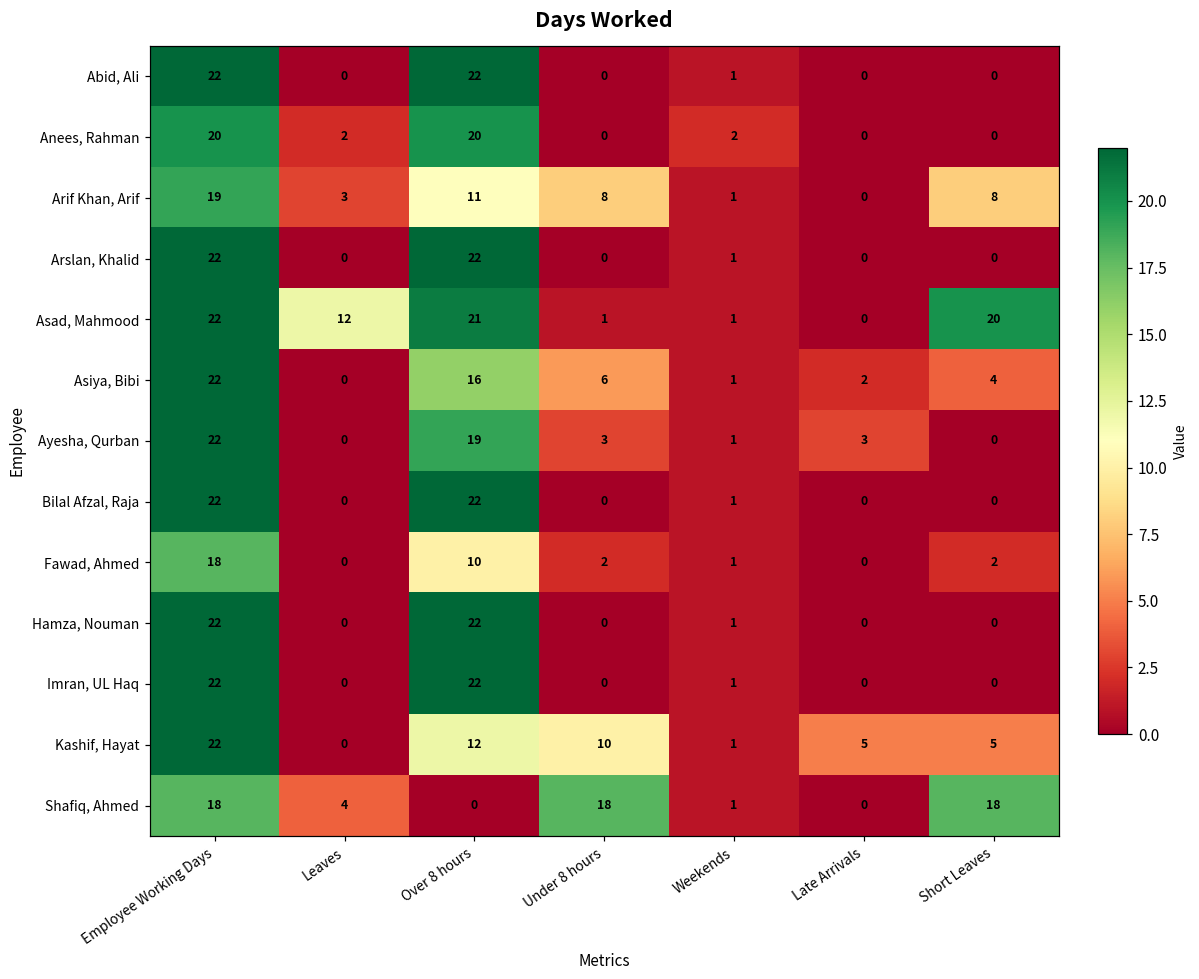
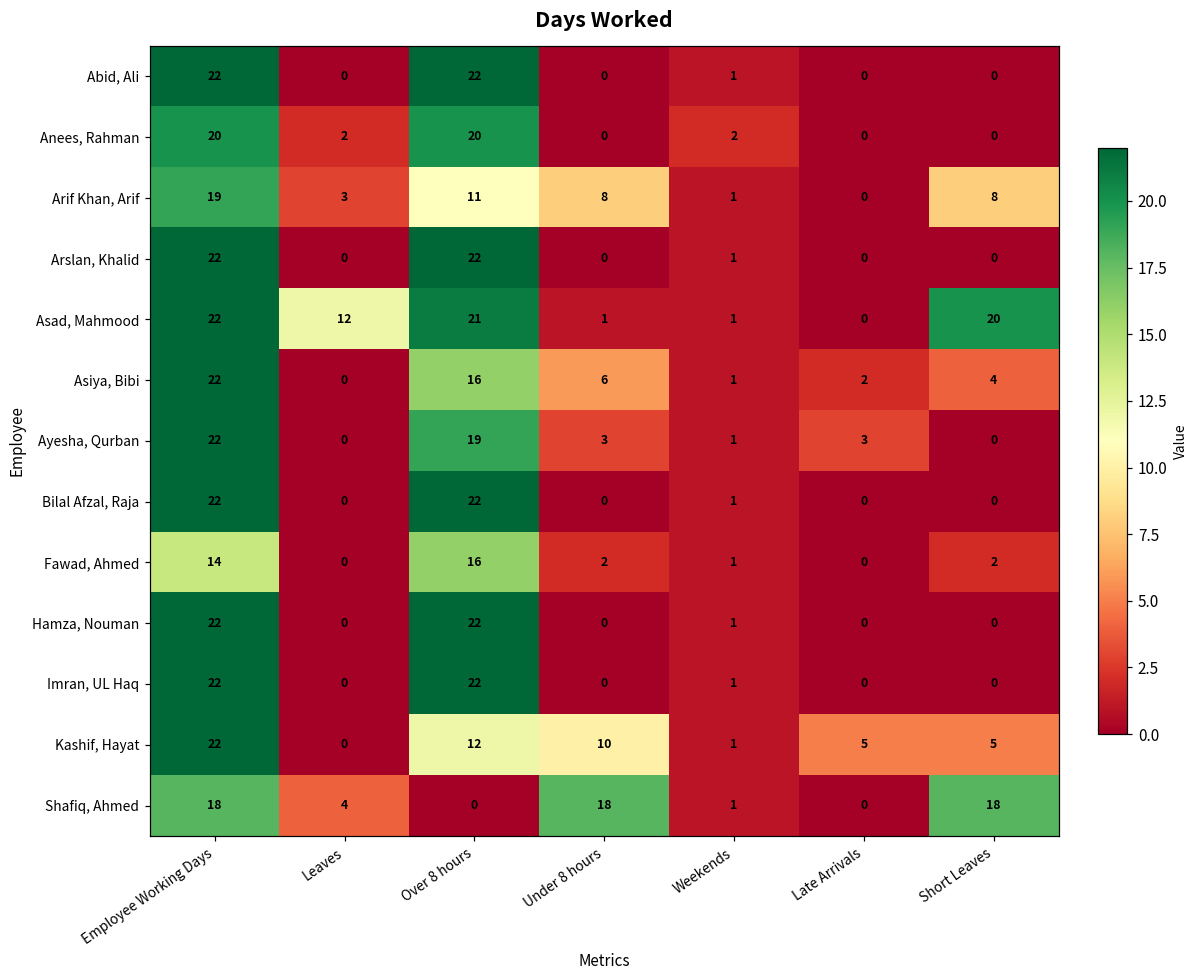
  {
    "Abid, Ali": {
      "Employee Working Days": 22,
      "Leaves": 0,
      "Over 8 hours": 22,
      "Under 8 hours": 0,
      "Weekends": 1,
      "Late Arrivals": 0,
      "Short Leaves": 0
    },
    "Anees, Rahman": {
      "Employee Working Days": 20,
      "Leaves": 2,
      "Over 8 hours": 20,
      "Under 8 hours": 0,
      "Weekends": 2,
      "Late Arrivals": 0,
      "Short Leaves": 0
    },
    "Arif Khan, Arif": {
      "Employee Working Days": 19,
      "Leaves": 3,
      "Over 8 hours": 11,
      "Under 8 hours": 8,
      "Weekends": 1,
      "Late Arrivals": 0,
      "Short Leaves": 8
    },
    "Arslan, Khalid": {
      "Employee Working Days": 22,
      "Leaves": 0,
      "Over 8 hours": 22,
      "Under 8 hours": 0,
      "Weekends": 1,
      "Late Arrivals": 0,
      "Short Leaves": 0
    },
    "Asad, Mahmood": {
      "Employee Working Days": 22,
      "Leaves": 12,
      "Over 8 hours": 21,
      "Under 8 hours": 1,
      "Weekends": 1,
      "Late Arrivals": 0,
      "Short Leaves": 20
    },
    "Asiya, Bibi": {
      "Employee Working Days": 22,
      "Leaves": 0,
      "Over 8 hours": 16,
      "Under 8 hours": 6,
      "Weekends": 1,
      "Late Arrivals": 2,
      "Short Leaves": 4
    },
    "Ayesha, Qurban": {
      "Employee Working Days": 22,
      "Leaves": 0,
      "Over 8 hours": 19,
      "Under 8 hours": 3,
      "Weekends": 1,
      "Late Arrivals": 3,
      "Short Leaves": 0
    },
    "Bilal Afzal, Raja": {
      "Employee Working Days": 22,
      "Leaves": 0,
      "Over 8 hours": 22,
      "Under 8 hours": 0,
      "Weekends": 1,
      "Late Arrivals": 0,
      "Short Leaves": 0
    },
    "Fawad, Ahmed": {
-     "Employee Working Days": 18,
+     "Employee Working Days": 14,
      "Leaves": 0,
-     "Over 8 hours": 10,
+     "Over 8 hours": 16,
      "Under 8 hours": 2,
      "Weekends": 1,
      "Late Arrivals": 0,
      "Short Leaves": 2
    },
    "Hamza, Nouman": {
      "Employee Working Days": 22,
      "Leaves": 0,
      "Over 8 hours": 22,
      "Under 8 hours": 0,
      "Weekends": 1,
      "Late Arrivals": 0,
      "Short Leaves": 0
    },
    "Imran, UL Haq": {
      "Employee Working Days": 22,
      "Leaves": 0,
      "Over 8 hours": 22,
      "Under 8 hours": 0,
      "Weekends": 1,
      "Late Arrivals": 0,
      "Short Leaves": 0
    },
    "Kashif, Hayat": {
      "Employee Working Days": 22,
      "Leaves": 0,
      "Over 8 hours": 12,
      "Under 8 hours": 10,
      "Weekends": 1,
      "Late Arrivals": 5,
      "Short Leaves": 5
    },
    "Shafiq, Ahmed": {
      "Employee Working Days": 18,
      "Leaves": 4,
      "Over 8 hours": 0,
      "Under 8 hours": 18,
      "Weekends": 1,
      "Late Arrivals": 0,
      "Short Leaves": 18
    }
  }
